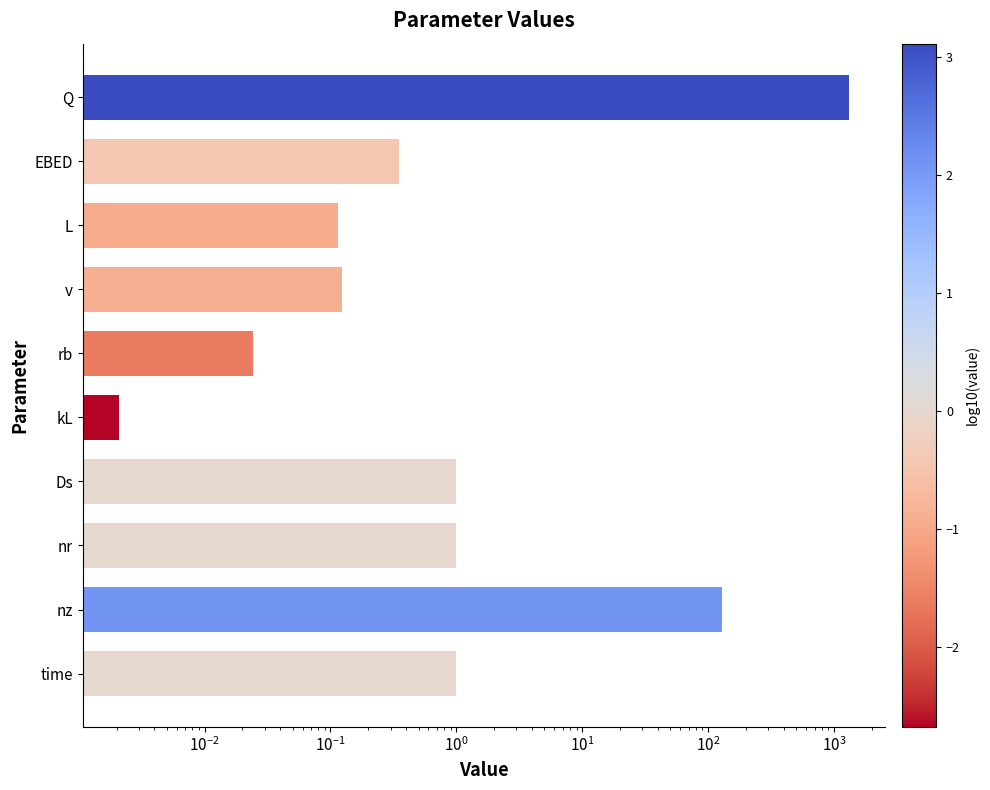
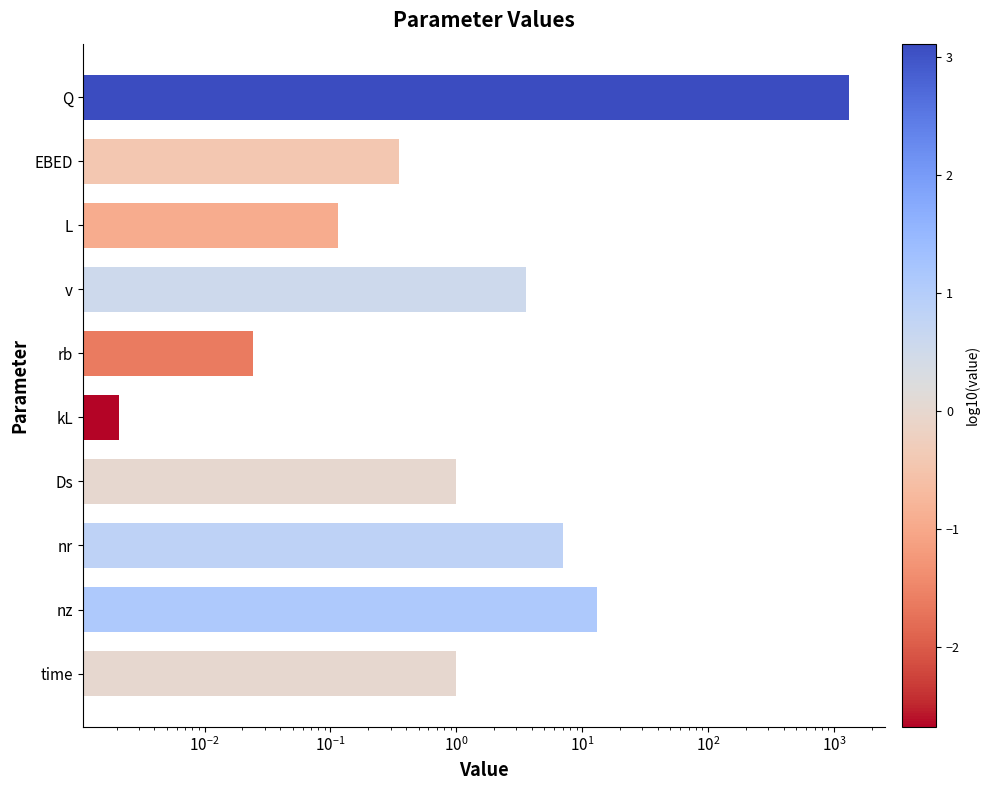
  {
    "Q": 1300,
    "EBED": 0.35,
    "L": 0.11,
-   "v": 0.12,
+   "v": 3.6,
    "rb": 0.024,
    "kL": 0.0021,
    "Ds": 1.0,
-   "nr": 1,
-   "nz": 130,
+   "nr": 7,
+   "nz": 13,
    "time": 1.0
  }
